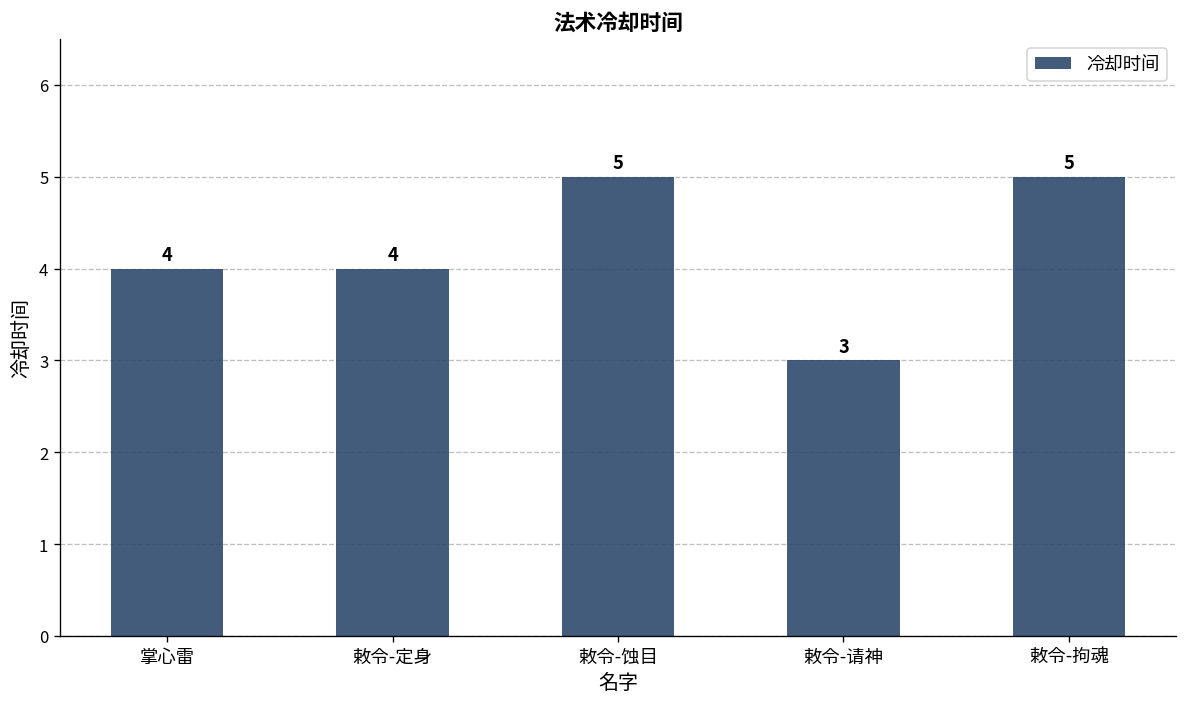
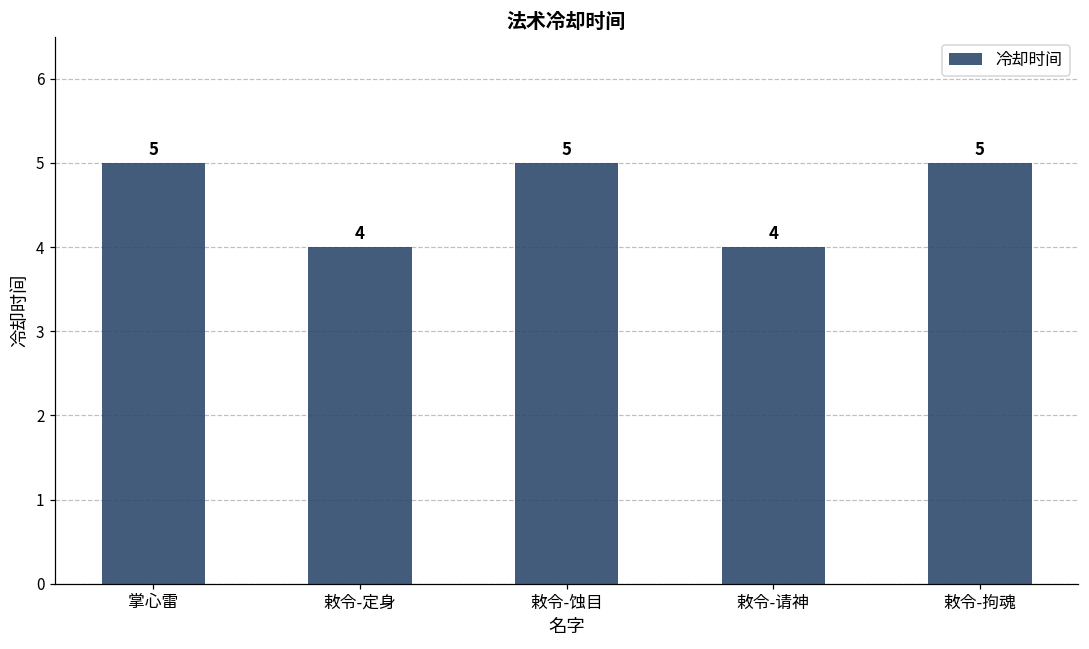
  {
-   "掌心雷": 4,
+   "掌心雷": 5,
    "敕令-定身": 4,
    "敕令-蚀目": 5,
-   "敕令-请神": 3,
+   "敕令-请神": 4,
    "敕令-拘魂": 5
  }
